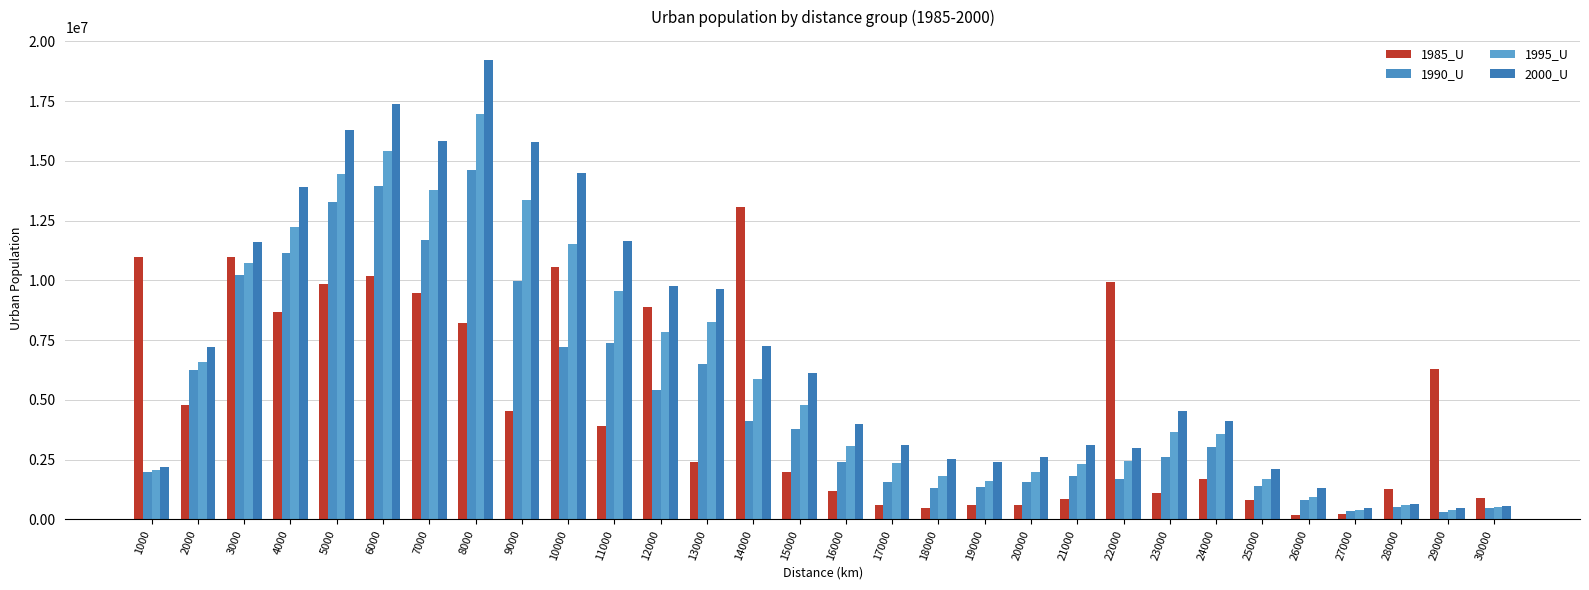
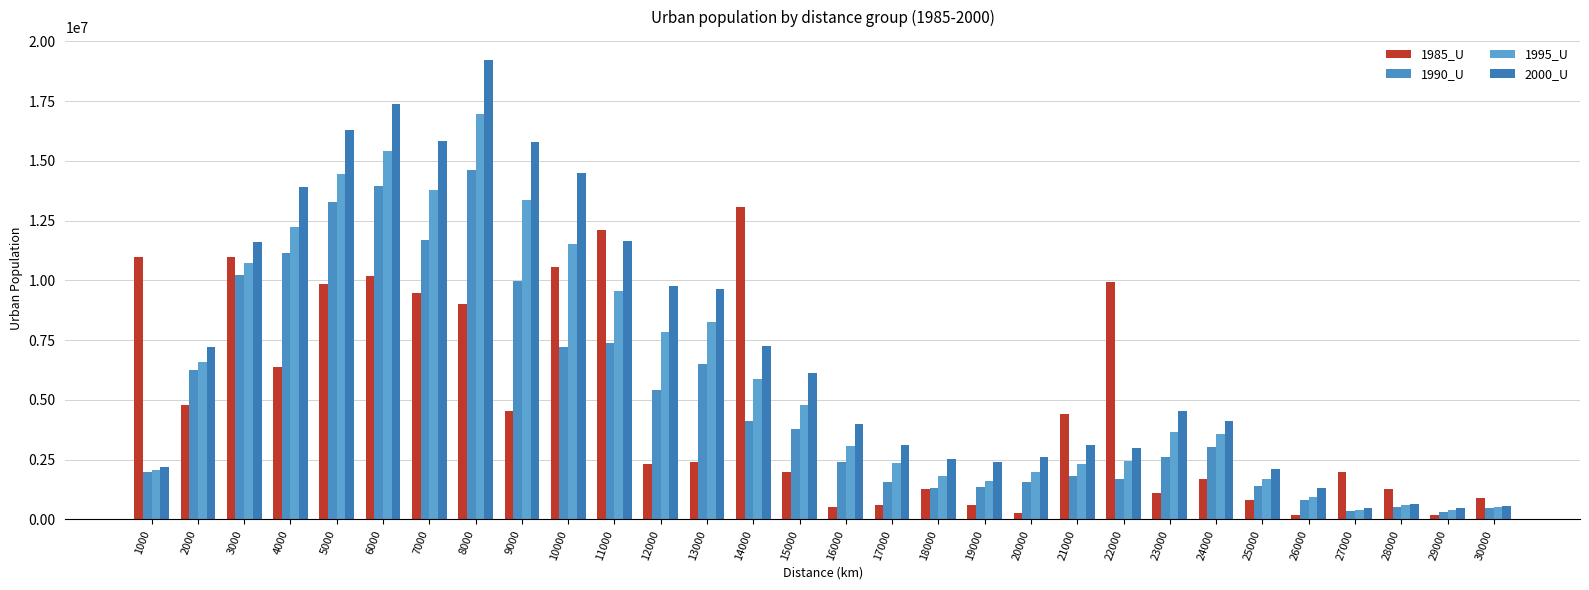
  {
    "1985_U": {
      "1000": 11000000,
      "2000": 4800000,
      "3000": 11000000,
-     "4000": 8700000,
+     "4000": 6400000,
      "5000": 9800000,
      "6000": 10200000,
      "7000": 9500000,
-     "8000": 8200000,
+     "8000": 9000000,
      "9000": 4500000,
      "10000": 10500000,
-     "11000": 3900000,
-     "12000": 8900000,
+     "11000": 12100000,
+     "12000": 2300000,
      "13000": 2400000,
      "14000": 13100000,
      "15000": 2000000,
-     "16000": 1200000,
+     "16000": 500000,
      "17000": 600000,
-     "18000": 500000,
+     "18000": 1300000,
      "19000": 600000,
-     "20000": 600000,
-     "21000": 800000,
+     "20000": 200000,
+     "21000": 4400000,
      "22000": 10000000,
      "23000": 1100000,
      "24000": 1700000,
      "25000": 800000,
      "26000": 200000,
-     "27000": 200000,
+     "27000": 2000000,
      "28000": 1300000,
-     "29000": 6300000,
+     "29000": 200000,
      "30000": 900000
    }
  }
